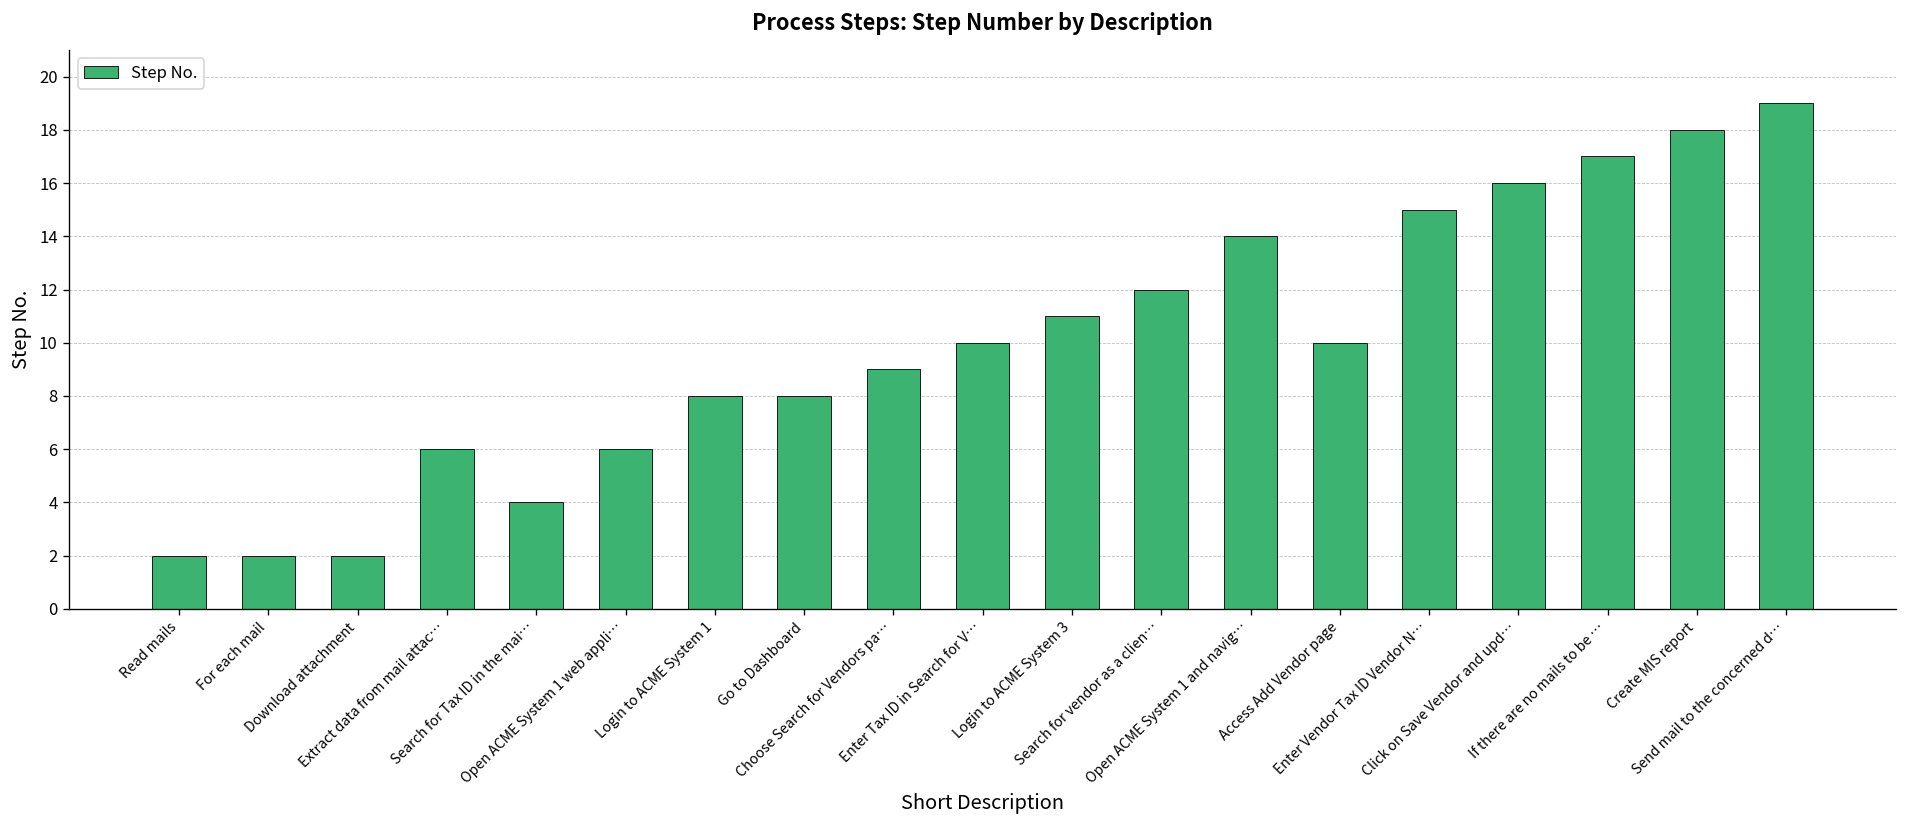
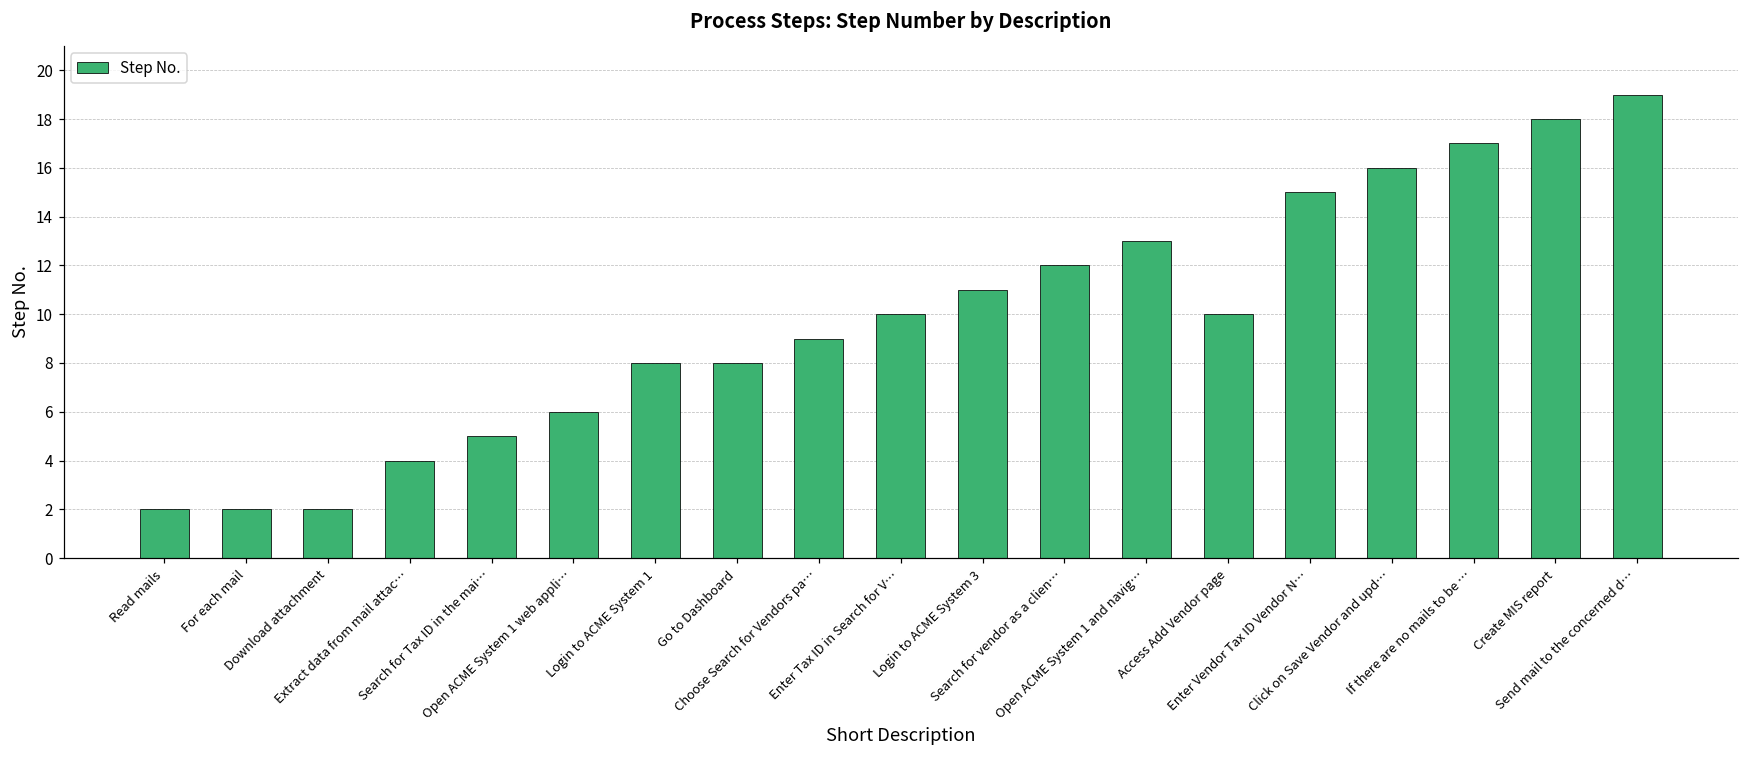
  {
    "Read mails": 2,
    "For each mail": 2,
    "Download attachment": 2,
-   "Extract data from mail attac…": 6,
-   "Search for Tax ID in the mai…": 4,
+   "Extract data from mail attac…": 4,
+   "Search for Tax ID in the mai…": 5,
    "Open ACME System 1 web appli…": 6,
    "Login to ACME System 1": 8,
    "Go to Dashboard": 8,
    "Choose Search for Vendors pa…": 9,
    "Enter Tax ID in Search for V…": 10,
    "Login to ACME System 3": 11,
    "Search for vendor as a clien…": 12,
-   "Open ACME System 1 and navig…": 14,
+   "Open ACME System 1 and navig…": 13,
    "Access Add Vendor page": 10,
    "Enter Vendor Tax ID Vendor N…": 15,
    "Click on Save Vendor and upd…": 16,
    "If there are no mails to be …": 17,
    "Create MIS report": 18,
    "Send mail to the concerned d…": 19
  }
